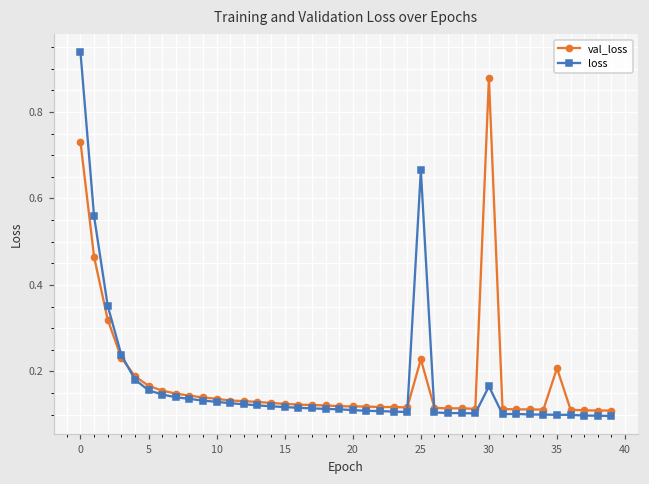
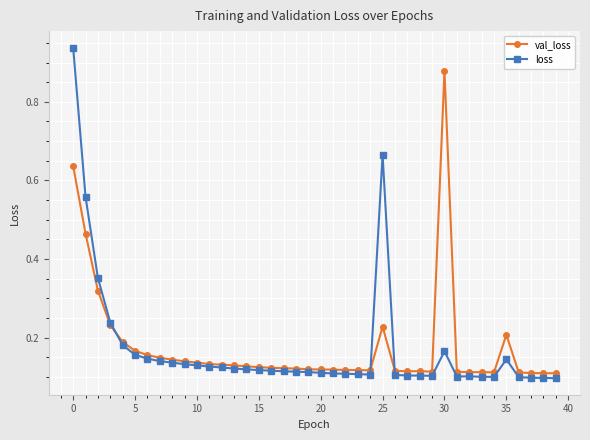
  {
    "val_loss": {
-     "0": 0.73,
+     "0": 0.64,
      "5": 0.17,
      "10": 0.14,
      "15": 0.12,
      "20": 0.12,
      "25": 0.23,
      "30": 0.88,
      "35": 0.21
    },
    "loss": {
      "0": 0.94,
      "5": 0.16,
      "10": 0.13,
      "15": 0.12,
      "20": 0.11,
      "25": 0.67,
      "30": 0.17,
-     "35": 0.10
+     "35": 0.14
    }
  }
